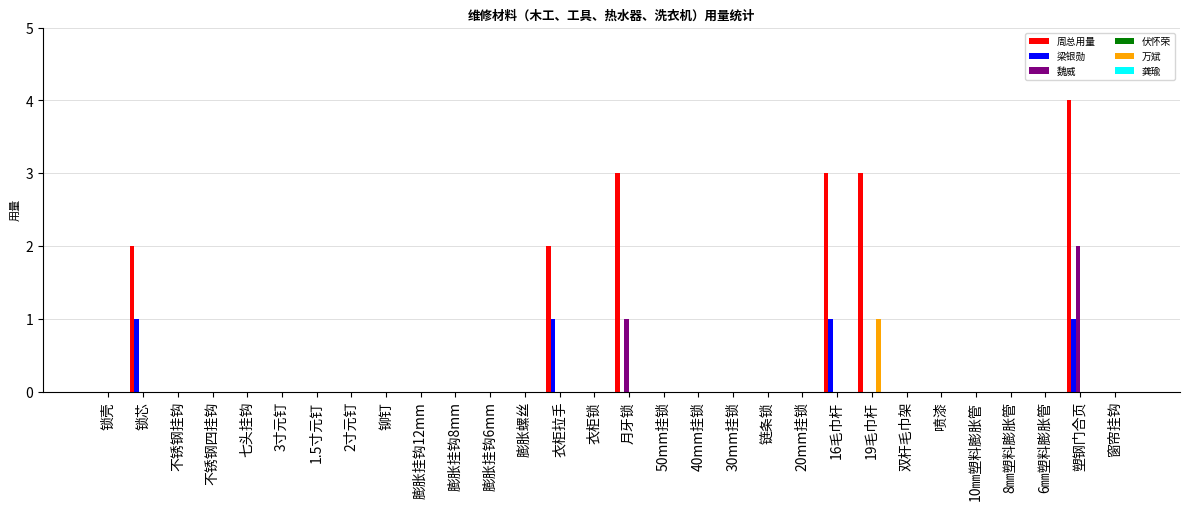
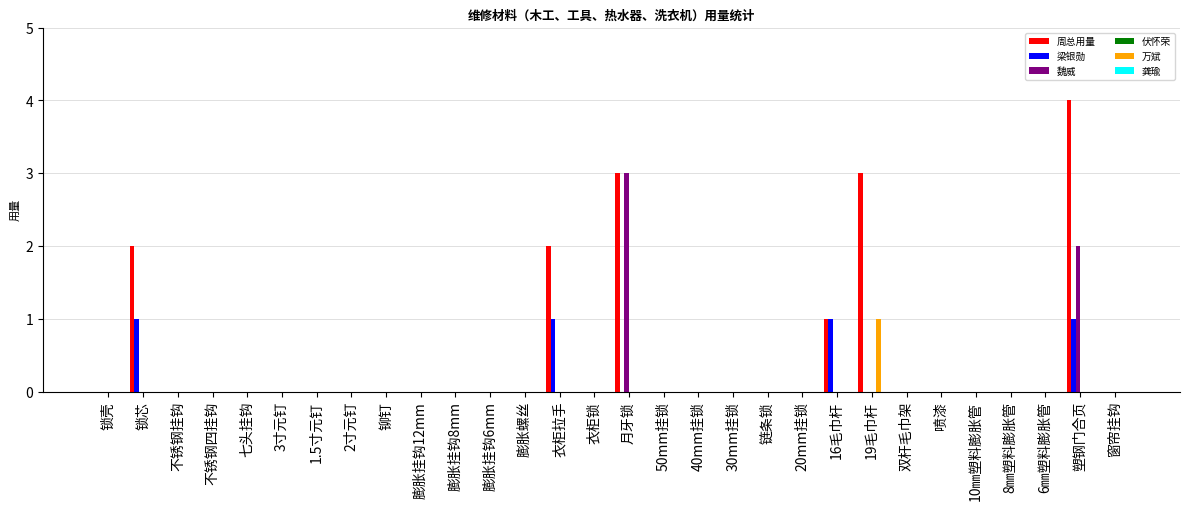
  {
    "周总用量": {
      "锁壳": 0,
      "锁芯": 2,
      "不锈钢挂钩": 0,
      "不锈钢四挂钩": 0,
      "七头挂钩": 0,
      "3寸元钉": 0,
      "1.5寸元钉": 0,
      "2寸元钉": 0,
      "铆钉": 0,
      "膨胀挂钩12mm": 0,
      "膨胀挂钩8mm": 0,
      "膨胀挂钩6mm": 0,
      "膨胀螺丝": 0,
      "衣柜拉手": 2,
      "衣柜锁": 0,
      "月牙锁": 3,
      "50mm挂锁": 0,
      "40mm挂锁": 0,
      "30mm挂锁": 0,
      "链条锁": 0,
      "20mm挂锁": 0,
-     "16毛巾杆": 3,
+     "16毛巾杆": 1,
      "19毛巾杆": 3,
      "双杆毛巾架": 0,
      "喷漆": 0,
      "10㎜塑料膨胀管": 0,
      "8㎜塑料膨胀管": 0,
      "6㎜塑料膨胀管": 0,
      "塑钢门合页": 4,
      "窗帘挂钩": 0
    },
    "梁银勋": {
      "锁壳": 0,
      "锁芯": 1,
      "不锈钢挂钩": 0,
      "不锈钢四挂钩": 0,
      "七头挂钩": 0,
      "3寸元钉": 0,
      "1.5寸元钉": 0,
      "2寸元钉": 0,
      "铆钉": 0,
      "膨胀挂钩12mm": 0,
      "膨胀挂钩8mm": 0,
      "膨胀挂钩6mm": 0,
      "膨胀螺丝": 0,
      "衣柜拉手": 1,
      "衣柜锁": 0,
      "月牙锁": 0,
      "50mm挂锁": 0,
      "40mm挂锁": 0,
      "30mm挂锁": 0,
      "链条锁": 0,
      "20mm挂锁": 0,
      "16毛巾杆": 1,
      "19毛巾杆": 0,
      "双杆毛巾架": 0,
      "喷漆": 0,
      "10㎜塑料膨胀管": 0,
      "8㎜塑料膨胀管": 0,
      "6㎜塑料膨胀管": 0,
      "塑钢门合页": 1,
      "窗帘挂钩": 0
    },
    "魏威": {
      "锁壳": 0,
      "锁芯": 0,
      "不锈钢挂钩": 0,
      "不锈钢四挂钩": 0,
      "七头挂钩": 0,
      "3寸元钉": 0,
      "1.5寸元钉": 0,
      "2寸元钉": 0,
      "铆钉": 0,
      "膨胀挂钩12mm": 0,
      "膨胀挂钩8mm": 0,
      "膨胀挂钩6mm": 0,
      "膨胀螺丝": 0,
      "衣柜拉手": 0,
      "衣柜锁": 0,
-     "月牙锁": 1,
+     "月牙锁": 3,
      "50mm挂锁": 0,
      "40mm挂锁": 0,
      "30mm挂锁": 0,
      "链条锁": 0,
      "20mm挂锁": 0,
      "16毛巾杆": 0,
      "19毛巾杆": 0,
      "双杆毛巾架": 0,
      "喷漆": 0,
      "10㎜塑料膨胀管": 0,
      "8㎜塑料膨胀管": 0,
      "6㎜塑料膨胀管": 0,
      "塑钢门合页": 2,
      "窗帘挂钩": 0
    },
    "伏怀荣": {
      "锁壳": 0,
      "锁芯": 0,
      "不锈钢挂钩": 0,
      "不锈钢四挂钩": 0,
      "七头挂钩": 0,
      "3寸元钉": 0,
      "1.5寸元钉": 0,
      "2寸元钉": 0,
      "铆钉": 0,
      "膨胀挂钩12mm": 0,
      "膨胀挂钩8mm": 0,
      "膨胀挂钩6mm": 0,
      "膨胀螺丝": 0,
      "衣柜拉手": 0,
      "衣柜锁": 0,
      "月牙锁": 0,
      "50mm挂锁": 0,
      "40mm挂锁": 0,
      "30mm挂锁": 0,
      "链条锁": 0,
      "20mm挂锁": 0,
      "16毛巾杆": 0,
      "19毛巾杆": 0,
      "双杆毛巾架": 0,
      "喷漆": 0,
      "10㎜塑料膨胀管": 0,
      "8㎜塑料膨胀管": 0,
      "6㎜塑料膨胀管": 0,
      "塑钢门合页": 0,
      "窗帘挂钩": 0
    },
    "万斌": {
      "锁壳": 0,
      "锁芯": 0,
      "不锈钢挂钩": 0,
      "不锈钢四挂钩": 0,
      "七头挂钩": 0,
      "3寸元钉": 0,
      "1.5寸元钉": 0,
      "2寸元钉": 0,
      "铆钉": 0,
      "膨胀挂钩12mm": 0,
      "膨胀挂钩8mm": 0,
      "膨胀挂钩6mm": 0,
      "膨胀螺丝": 0,
      "衣柜拉手": 0,
      "衣柜锁": 0,
      "月牙锁": 0,
      "50mm挂锁": 0,
      "40mm挂锁": 0,
      "30mm挂锁": 0,
      "链条锁": 0,
      "20mm挂锁": 0,
      "16毛巾杆": 0,
      "19毛巾杆": 1,
      "双杆毛巾架": 0,
      "喷漆": 0,
      "10㎜塑料膨胀管": 0,
      "8㎜塑料膨胀管": 0,
      "6㎜塑料膨胀管": 0,
      "塑钢门合页": 0,
      "窗帘挂钩": 0
    },
    "龚瑜": {
      "锁壳": 0,
      "锁芯": 0,
      "不锈钢挂钩": 0,
      "不锈钢四挂钩": 0,
      "七头挂钩": 0,
      "3寸元钉": 0,
      "1.5寸元钉": 0,
      "2寸元钉": 0,
      "铆钉": 0,
      "膨胀挂钩12mm": 0,
      "膨胀挂钩8mm": 0,
      "膨胀挂钩6mm": 0,
      "膨胀螺丝": 0,
      "衣柜拉手": 0,
      "衣柜锁": 0,
      "月牙锁": 0,
      "50mm挂锁": 0,
      "40mm挂锁": 0,
      "30mm挂锁": 0,
      "链条锁": 0,
      "20mm挂锁": 0,
      "16毛巾杆": 0,
      "19毛巾杆": 0,
      "双杆毛巾架": 0,
      "喷漆": 0,
      "10㎜塑料膨胀管": 0,
      "8㎜塑料膨胀管": 0,
      "6㎜塑料膨胀管": 0,
      "塑钢门合页": 0,
      "窗帘挂钩": 0
    }
  }
